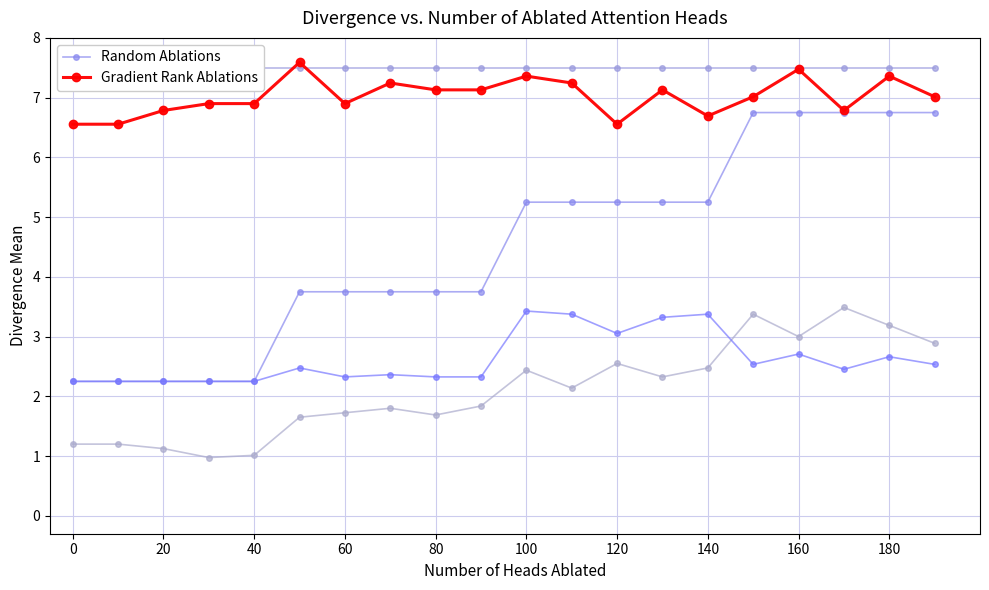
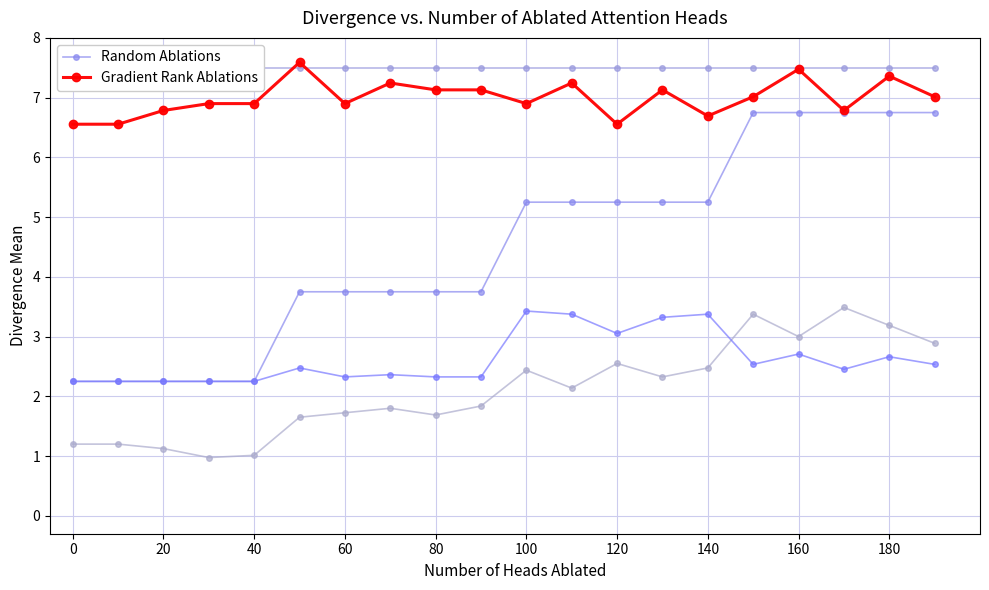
  {
    "Gradient Rank Ablations": {
      "0": 6.6,
      "20": 6.8,
      "40": 6.9,
      "60": 6.9,
      "80": 7.1,
-     "100": 7.4,
+     "100": 6.9,
      "120": 6.6,
      "140": 6.7,
      "180": 7.4
    }
  }
